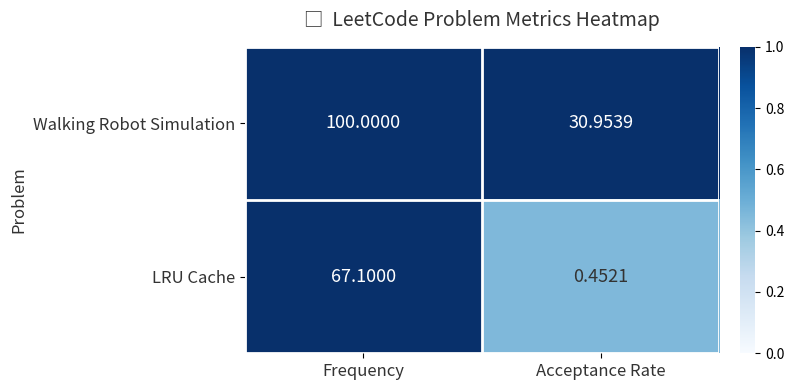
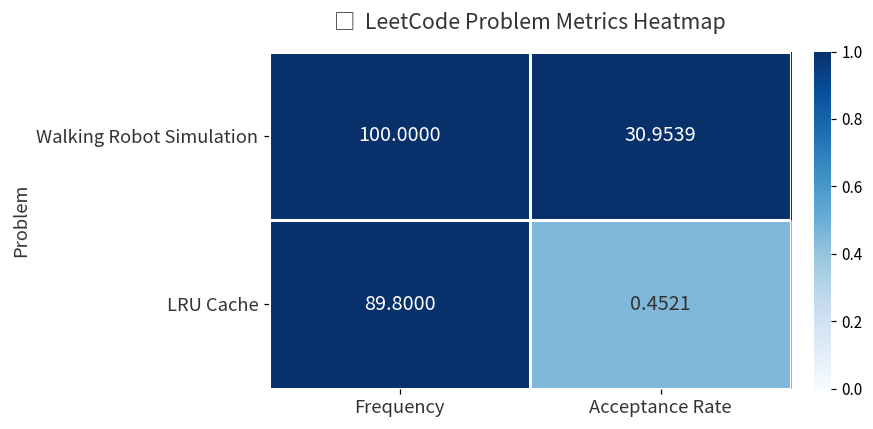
  {
    "Walking Robot Simulation": {
      "Frequency": 100.0000,
      "Acceptance Rate": 30.9539
    },
    "LRU Cache": {
-     "Frequency": 67.1000,
+     "Frequency": 89.8000,
      "Acceptance Rate": 0.4521
    }
  }
